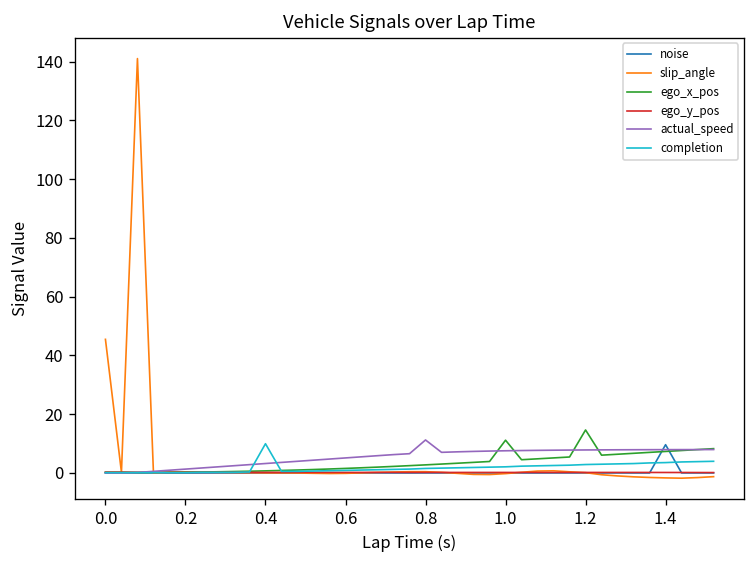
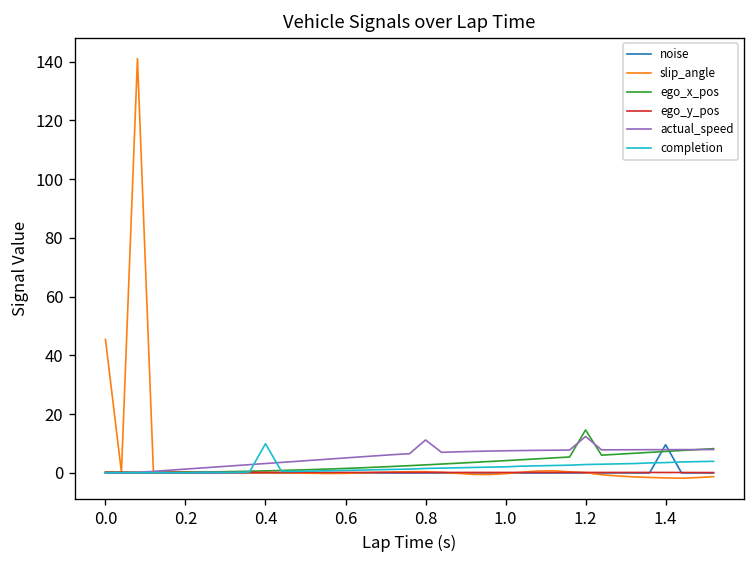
  {
    "noise": {
      "1.4": 10
    },
    "slip_angle": {
      "0.0": 45,
      "1.4": -2
    },
    "ego_x_pos": {
      "0.8": 3,
-     "1.0": 11,
+     "1.0": 4,
      "1.2": 15
    },
    "ego_y_pos": {
      "1.4": 0
    },
    "actual_speed": {
      "0.4": 3,
      "0.6": 5,
      "0.8": 11,
      "1.0": 8,
-     "1.2": 8
+     "1.2": 12
    },
    "completion": {
      "0.4": 10,
      "0.8": 2,
      "1.0": 2,
      "1.2": 3,
      "1.4": 4
    }
  }
